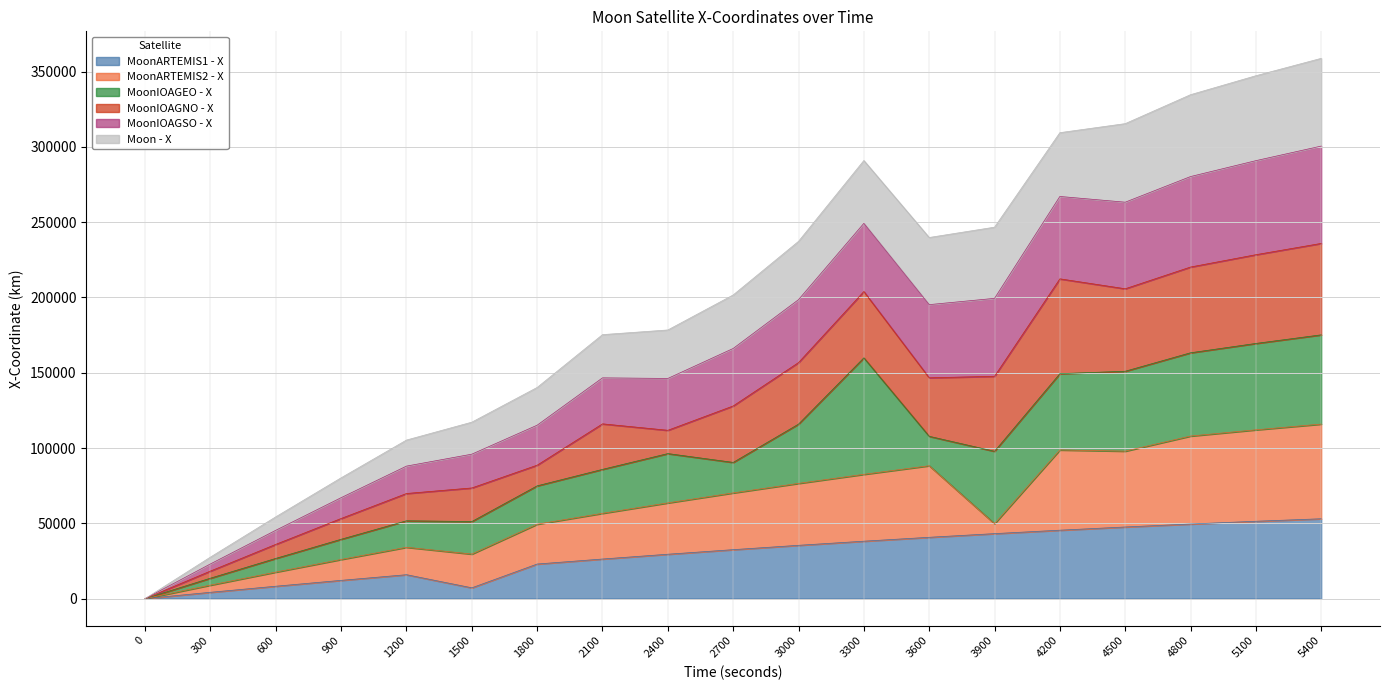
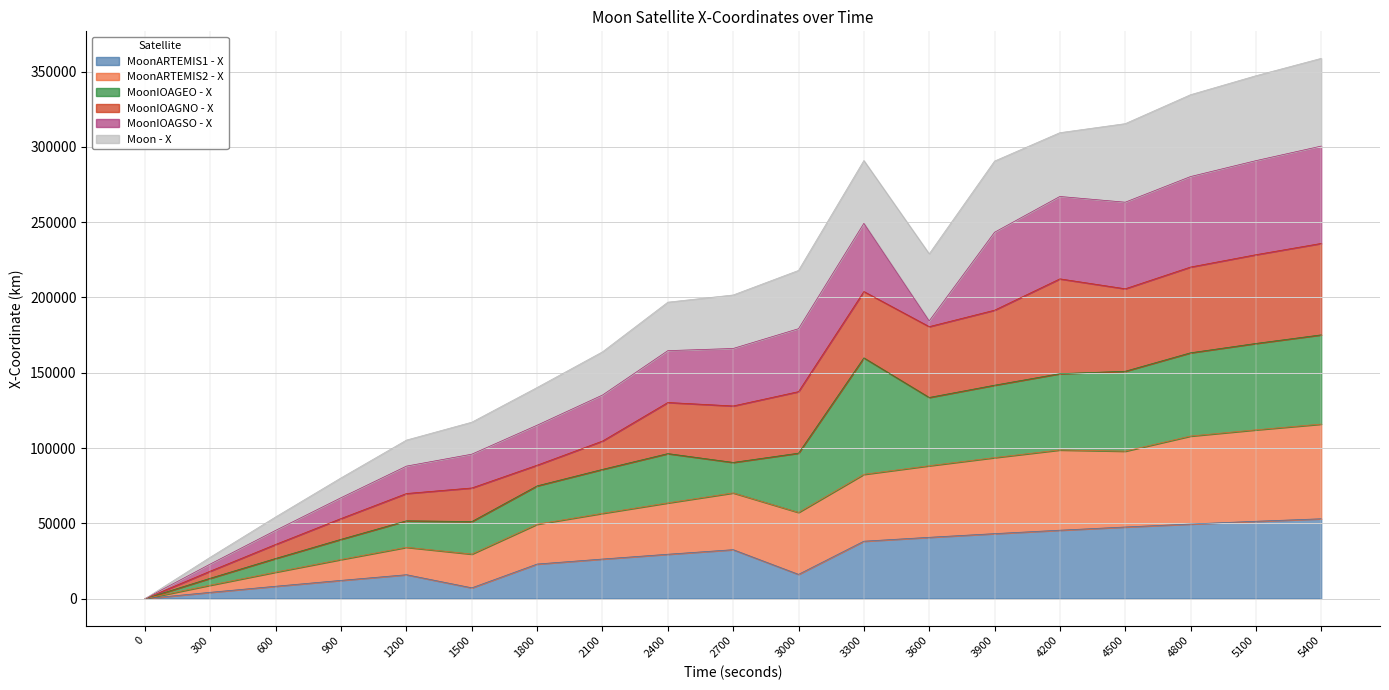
  {
    "MoonARTEMIS1 - X": {
      "300": 4000,
      "600": 8000,
      "900": 12000,
      "1200": 16000,
      "1500": 7000,
      "1800": 23000,
      "2100": 26000,
      "2400": 29000,
      "2700": 32000,
-     "3000": 35000,
+     "3000": 16000,
      "3300": 38000,
      "3600": 41000,
      "3900": 43000,
      "4200": 45000,
      "4500": 48000,
      "4800": 50000,
      "5100": 51000,
      "5400": 53000
    },
    "MoonARTEMIS2 - X": {
      "300": 5000,
      "600": 9000,
      "900": 14000,
      "1200": 18000,
      "1500": 22000,
      "1800": 26000,
      "2100": 30000,
      "2400": 34000,
      "2700": 38000,
      "3000": 41000,
      "3300": 44000,
      "3600": 48000,
-     "3900": 7000,
+     "3900": 51000,
      "4200": 53000,
      "4500": 50000,
      "4800": 58000,
      "5100": 61000,
      "5400": 63000
    },
    "MoonIOAGEO - X": {
      "300": 5000,
      "600": 9000,
      "900": 13000,
      "1200": 18000,
      "1500": 22000,
      "1800": 25000,
      "2100": 29000,
      "2400": 33000,
      "2700": 20000,
      "3000": 39000,
      "3300": 77000,
-     "3600": 20000,
+     "3600": 45000,
      "3900": 48000,
      "4200": 51000,
      "4500": 53000,
      "4800": 55000,
      "5100": 57000,
      "5400": 59000
    },
    "MoonIOAGNO - X": {
      "300": 5000,
      "600": 9000,
      "900": 14000,
      "1200": 18000,
      "1500": 22000,
      "1800": 14000,
-     "2100": 30000,
-     "2400": 15000,
+     "2100": 19000,
+     "2400": 34000,
      "2700": 38000,
      "3000": 41000,
      "3300": 44000,
-     "3600": 39000,
+     "3600": 47000,
      "3900": 50000,
      "4200": 63000,
      "4500": 55000,
      "4800": 57000,
      "5100": 59000,
      "5400": 61000
    },
    "MoonIOAGSO - X": {
      "300": 5000,
      "600": 9000,
      "900": 14000,
      "1200": 18000,
      "1500": 22000,
      "1800": 27000,
      "2100": 31000,
      "2400": 34000,
      "2700": 38000,
      "3000": 42000,
      "3300": 45000,
-     "3600": 49000,
+     "3600": 4000,
      "3900": 52000,
      "4200": 55000,
      "4500": 58000,
      "4800": 60000,
      "5100": 62000,
      "5400": 65000
    },
    "Moon - X": {
      "300": 5000,
      "600": 9000,
      "900": 13000,
      "1200": 17000,
      "1500": 21000,
      "1800": 25000,
      "2100": 29000,
      "2400": 32000,
      "2700": 36000,
      "3000": 39000,
      "3300": 42000,
      "3600": 45000,
      "3900": 47000,
      "4200": 42000,
      "4500": 52000,
      "4800": 54000,
      "5100": 56000,
      "5400": 58000
    }
  }
